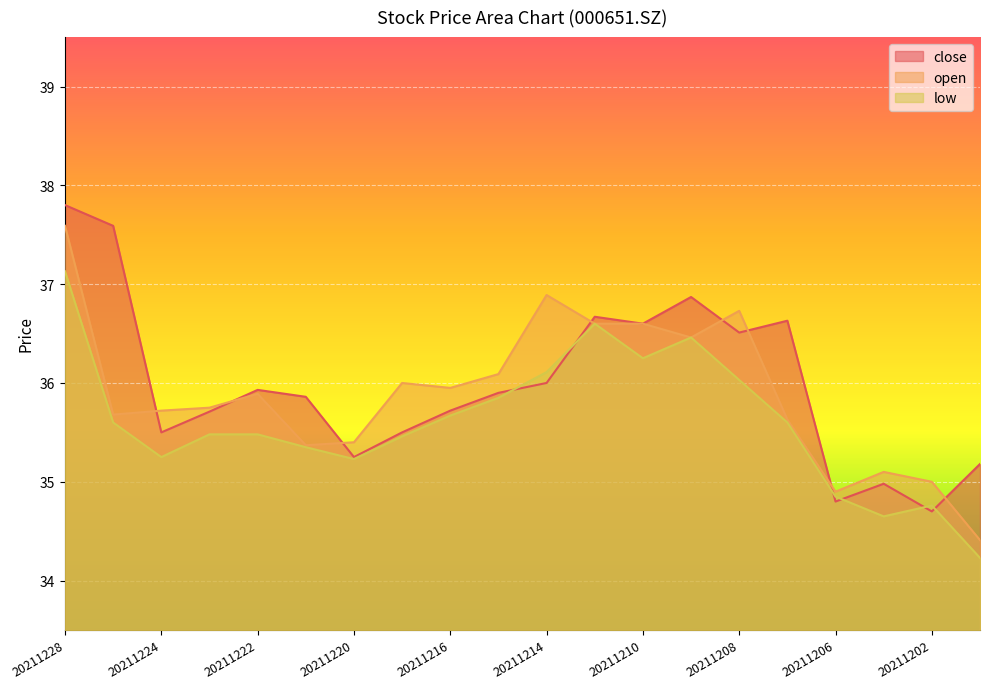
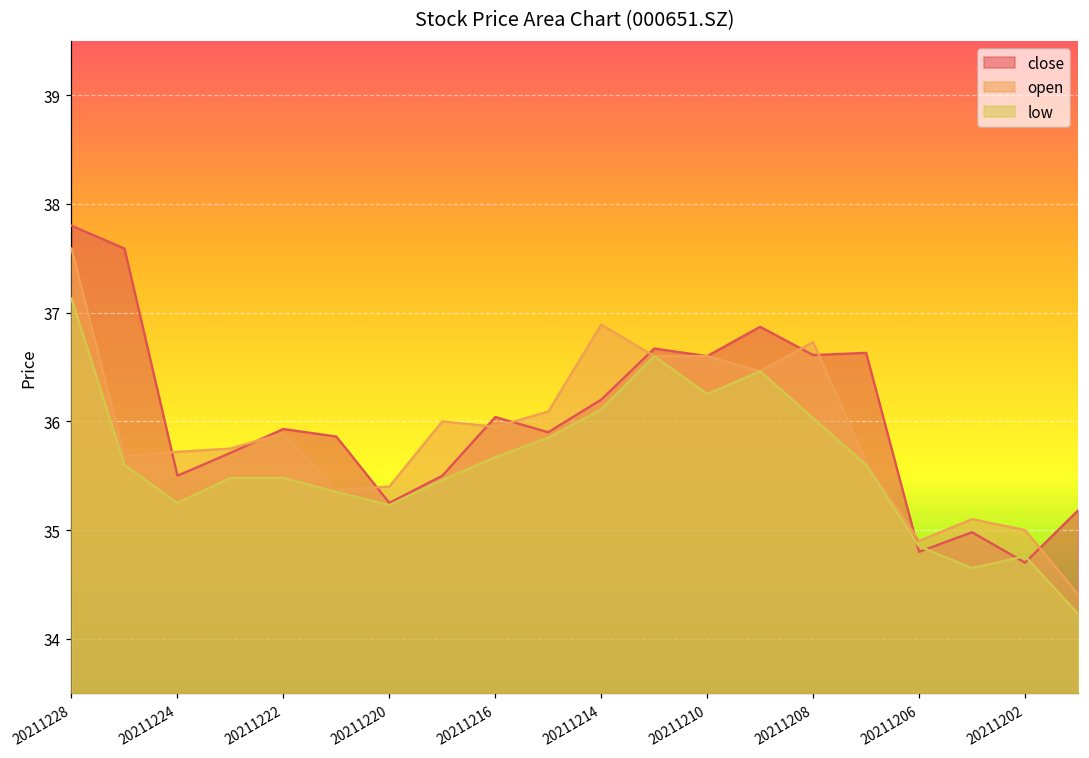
  {
    "close": {
      "20211228": 37.8,
      "20211224": 35.5,
      "20211222": 35.9,
-     "20211216": 35.7,
-     "20211214": 36.0,
-     "20211208": 36.5,
+     "20211216": 36.0,
+     "20211214": 36.2,
+     "20211208": 36.6,
      "20211206": 34.8,
      "20211202": 34.7
    }
  }
